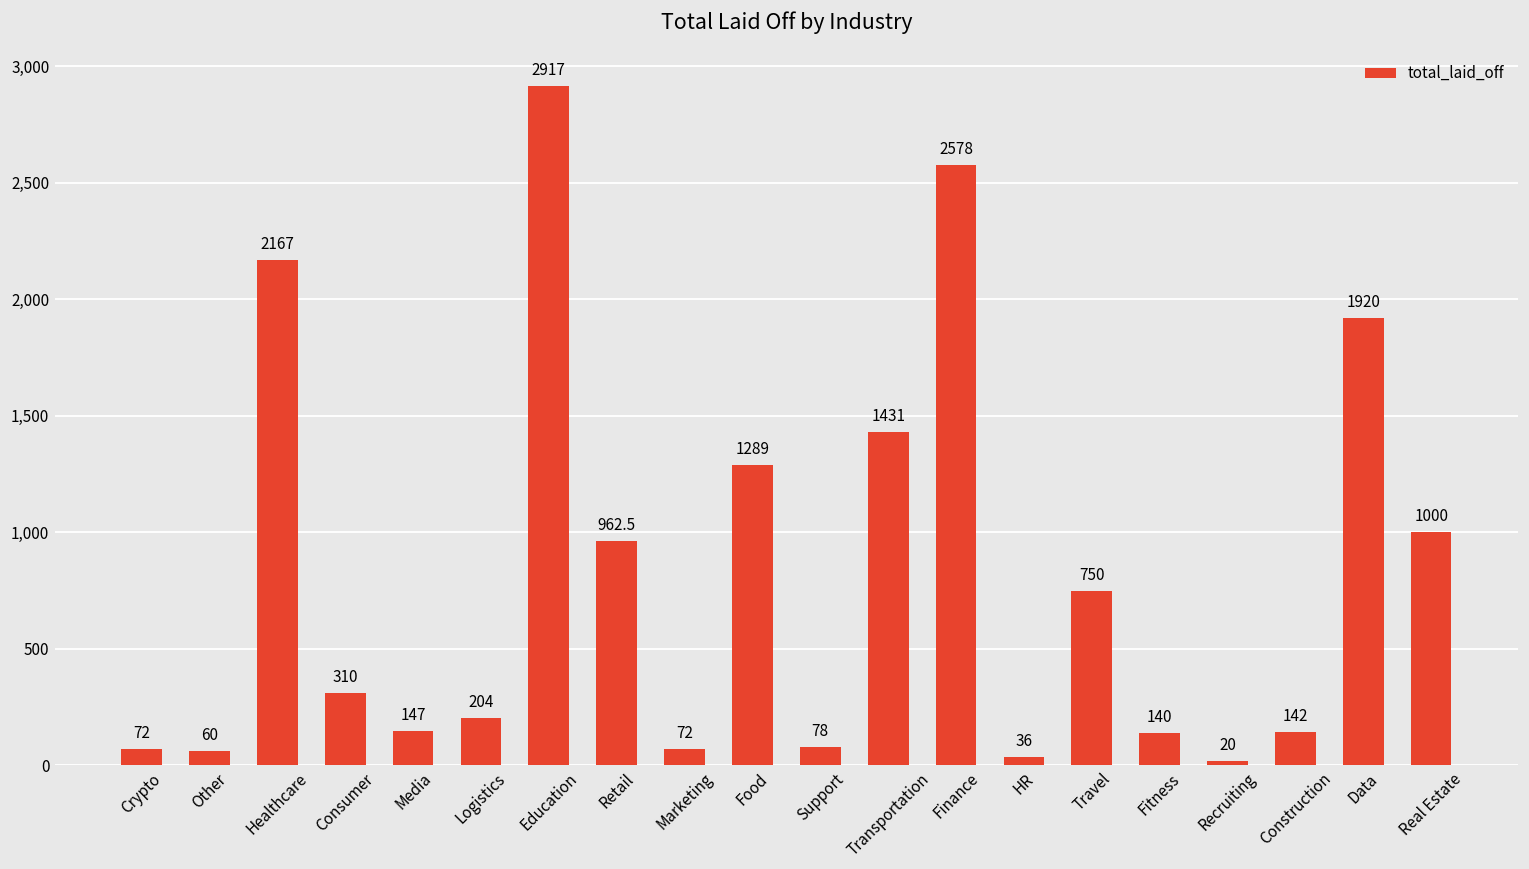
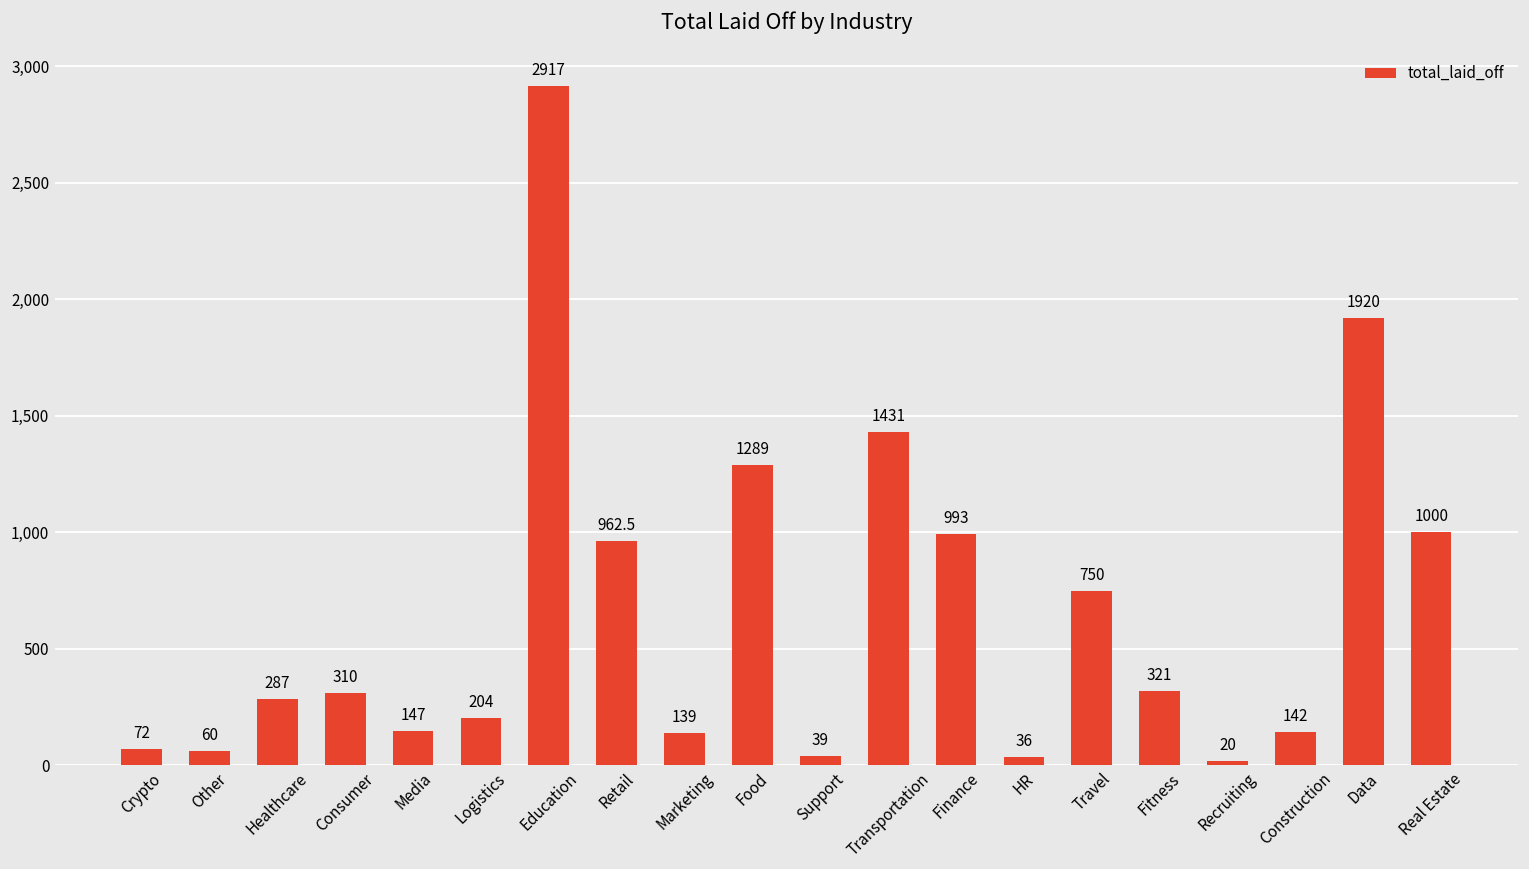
  {
    "Crypto": 72,
    "Other": 60,
-   "Healthcare": 2167,
+   "Healthcare": 287,
    "Consumer": 310,
    "Media": 147,
    "Logistics": 204,
    "Education": 2917,
    "Retail": 962.5,
-   "Marketing": 72,
+   "Marketing": 139,
    "Food": 1289,
-   "Support": 78,
+   "Support": 39,
    "Transportation": 1431,
-   "Finance": 2578,
+   "Finance": 993,
    "HR": 36,
    "Travel": 750,
-   "Fitness": 140,
+   "Fitness": 321,
    "Recruiting": 20,
    "Construction": 142,
    "Data": 1920,
    "Real Estate": 1000
  }
